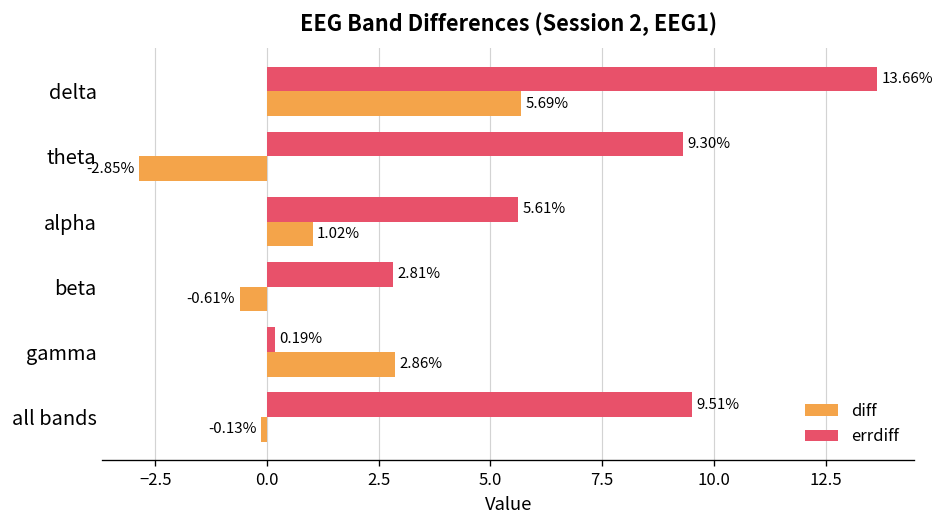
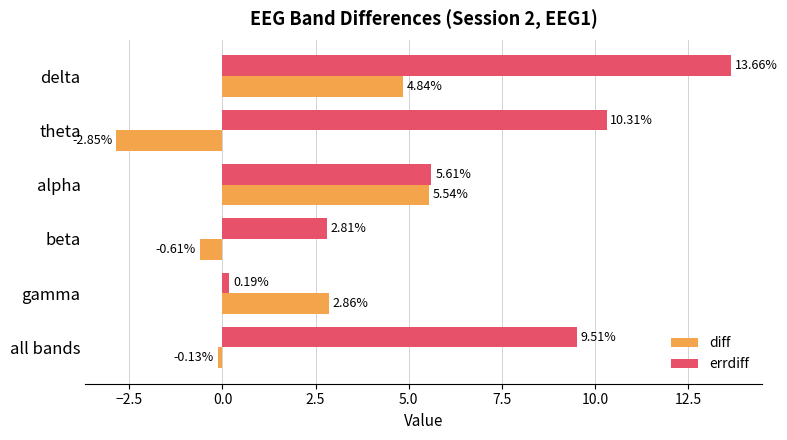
  {
    "diff": {
-     "delta": "5.69%",
+     "delta": "4.84%",
      "theta": "-2.85%",
-     "alpha": "1.02%",
+     "alpha": "5.54%",
      "beta": "-0.61%",
      "gamma": "2.86%",
      "all bands": "-0.13%"
    },
    "errdiff": {
      "delta": "13.66%",
-     "theta": "9.30%",
+     "theta": "10.31%",
      "alpha": "5.61%",
      "beta": "2.81%",
      "gamma": "0.19%",
      "all bands": "9.51%"
    }
  }
